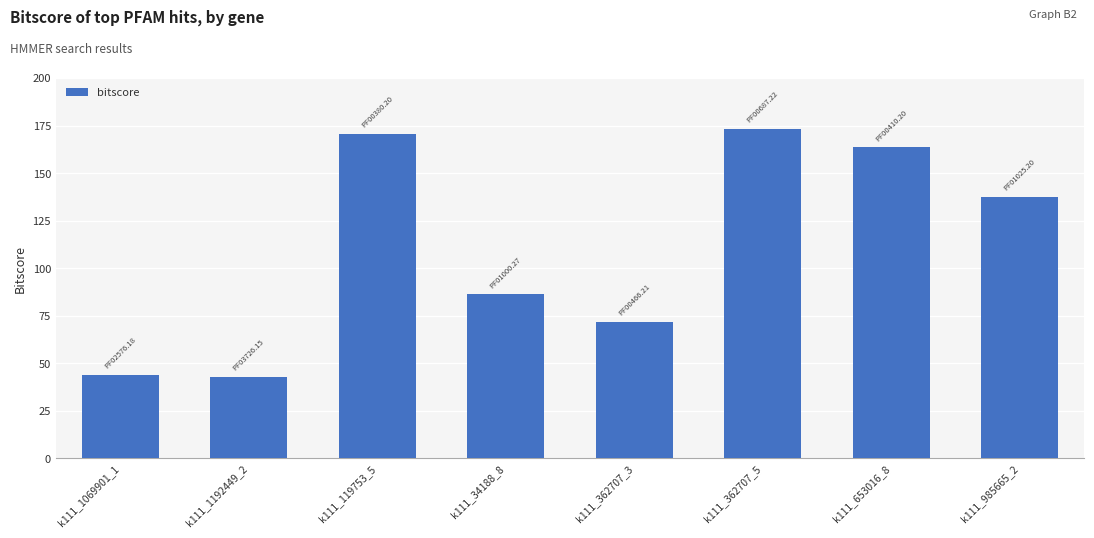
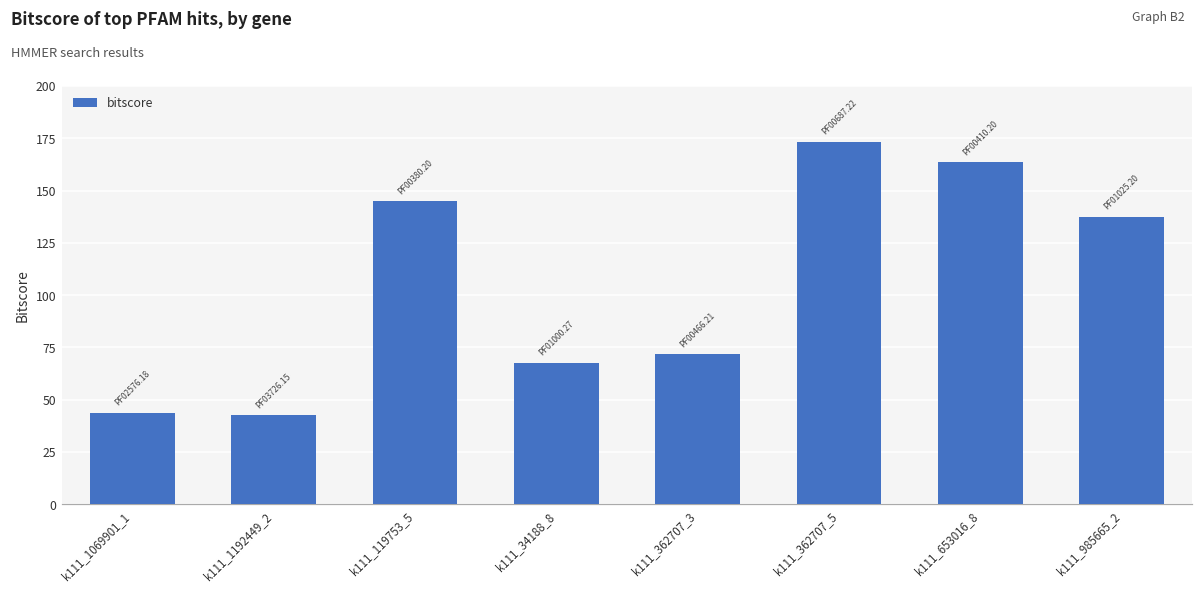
  {
    "k111_1069901_1": 44,
    "k111_1192449_2": 43,
-   "k111_119753_5": 171,
-   "k111_34188_8": 86,
+   "k111_119753_5": 145,
+   "k111_34188_8": 68,
    "k111_362707_3": 72,
    "k111_362707_5": 173,
    "k111_653016_8": 164,
    "k111_985665_2": 138
  }
